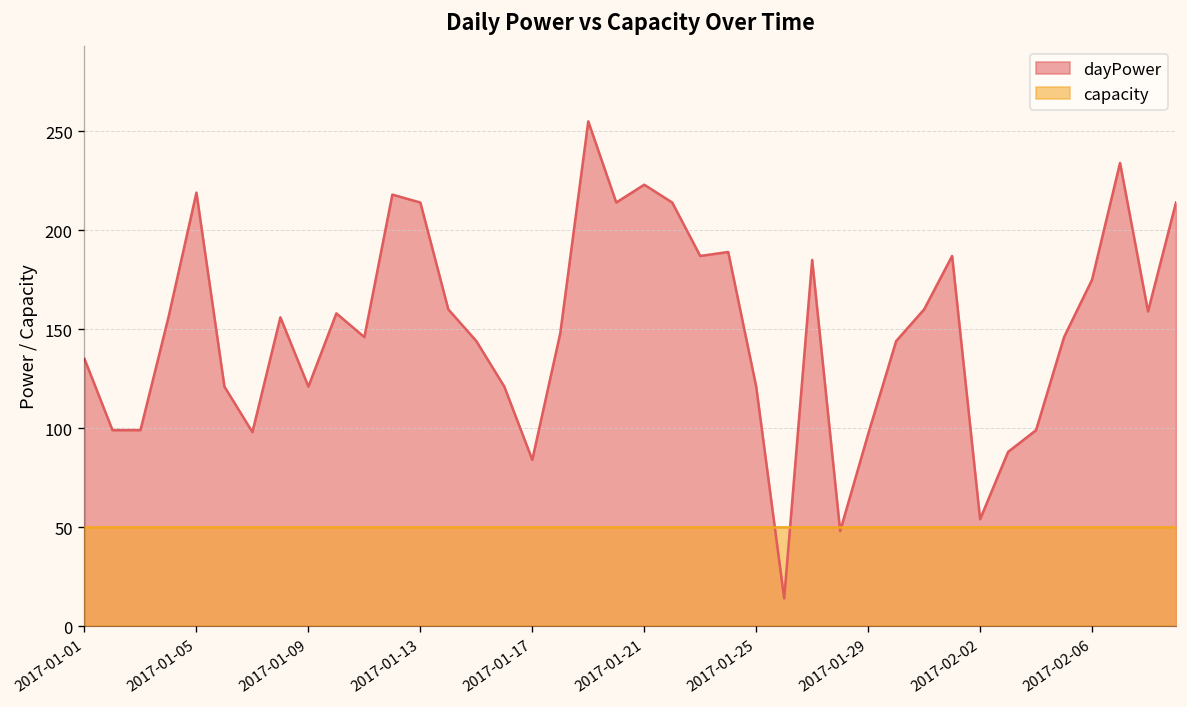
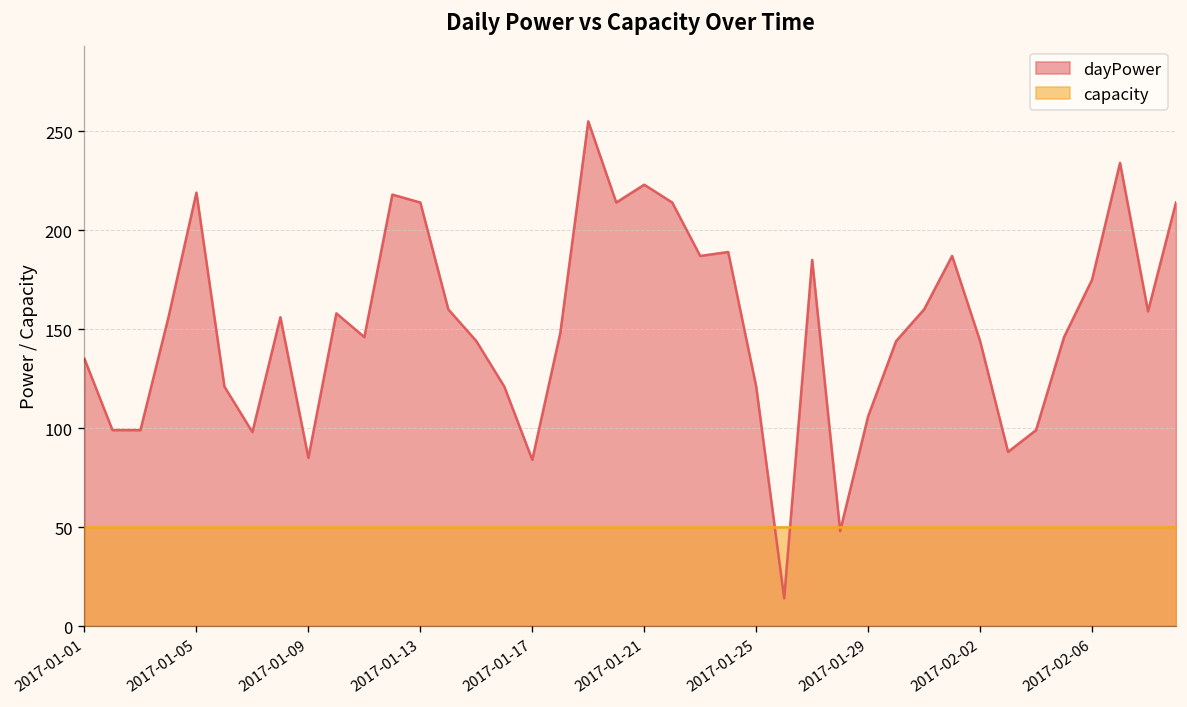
  {
    "dayPower": {
      "2017-01-01": 135,
      "2017-01-05": 219,
-     "2017-01-09": 121,
+     "2017-01-09": 85,
      "2017-01-13": 214,
      "2017-01-17": 84,
      "2017-01-21": 223,
      "2017-01-25": 121,
-     "2017-01-29": 97,
-     "2017-02-02": 54,
+     "2017-01-29": 106,
+     "2017-02-02": 144,
      "2017-02-06": 175
    },
    "capacity": {
      "2017-01-01": 50,
      "2017-01-05": 50,
      "2017-01-09": 50,
      "2017-01-13": 50,
      "2017-01-17": 50,
      "2017-01-21": 50,
      "2017-01-25": 50,
      "2017-01-29": 50,
      "2017-02-02": 50,
      "2017-02-06": 50
    }
  }
